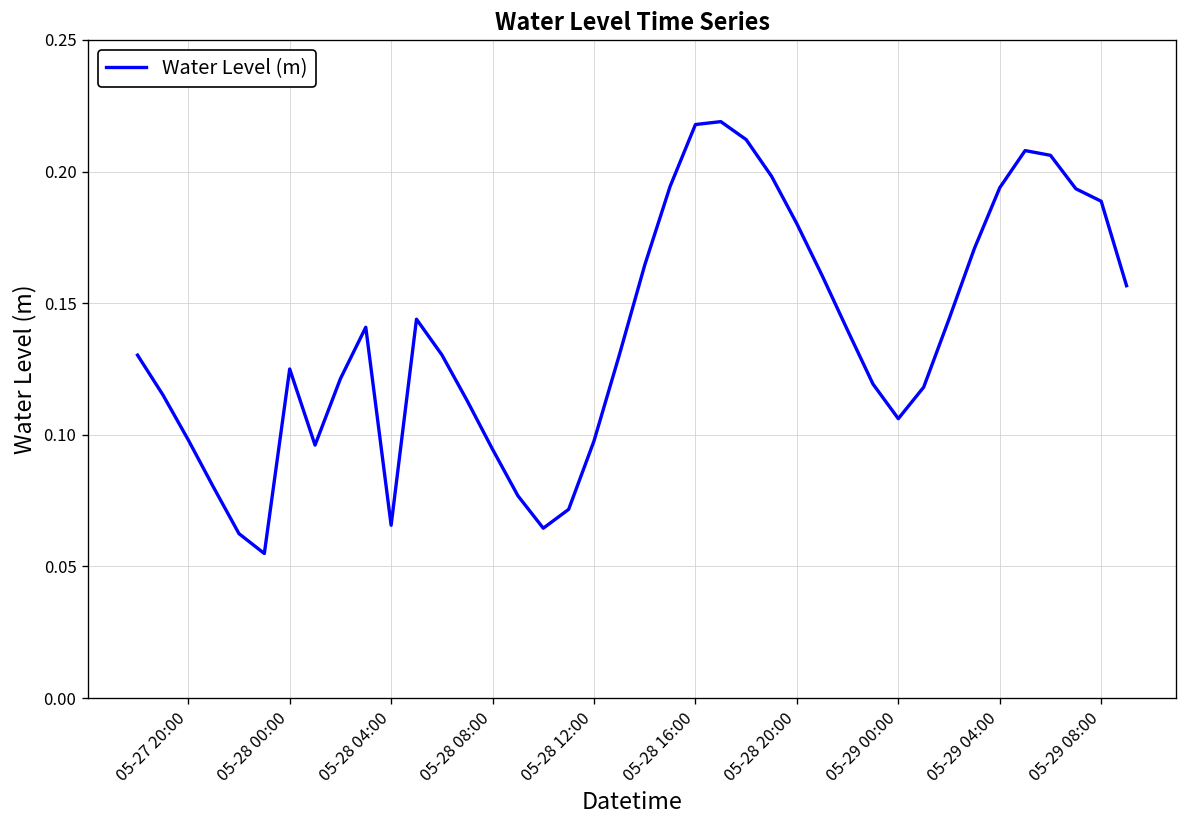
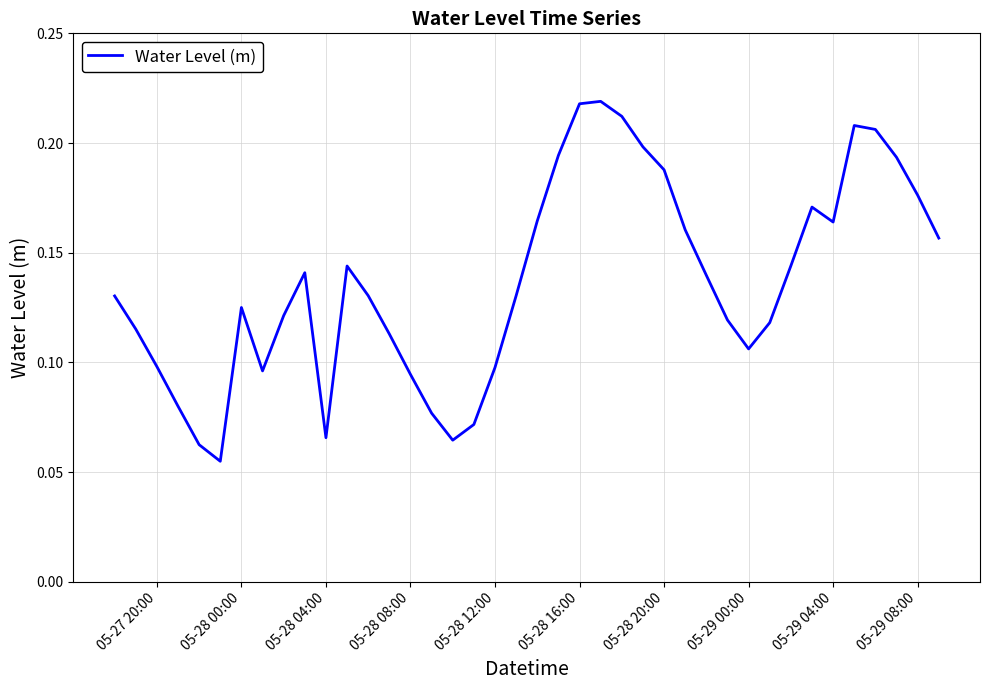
  {
    "05-27 20:00": 0.098,
    "05-28 00:00": 0.125,
    "05-28 04:00": 0.066,
    "05-28 08:00": 0.094,
    "05-28 12:00": 0.098,
    "05-28 16:00": 0.218,
-   "05-28 20:00": 0.180,
+   "05-28 20:00": 0.188,
    "05-29 00:00": 0.106,
-   "05-29 04:00": 0.194,
-   "05-29 08:00": 0.189
+   "05-29 04:00": 0.164,
+   "05-29 08:00": 0.176
  }
